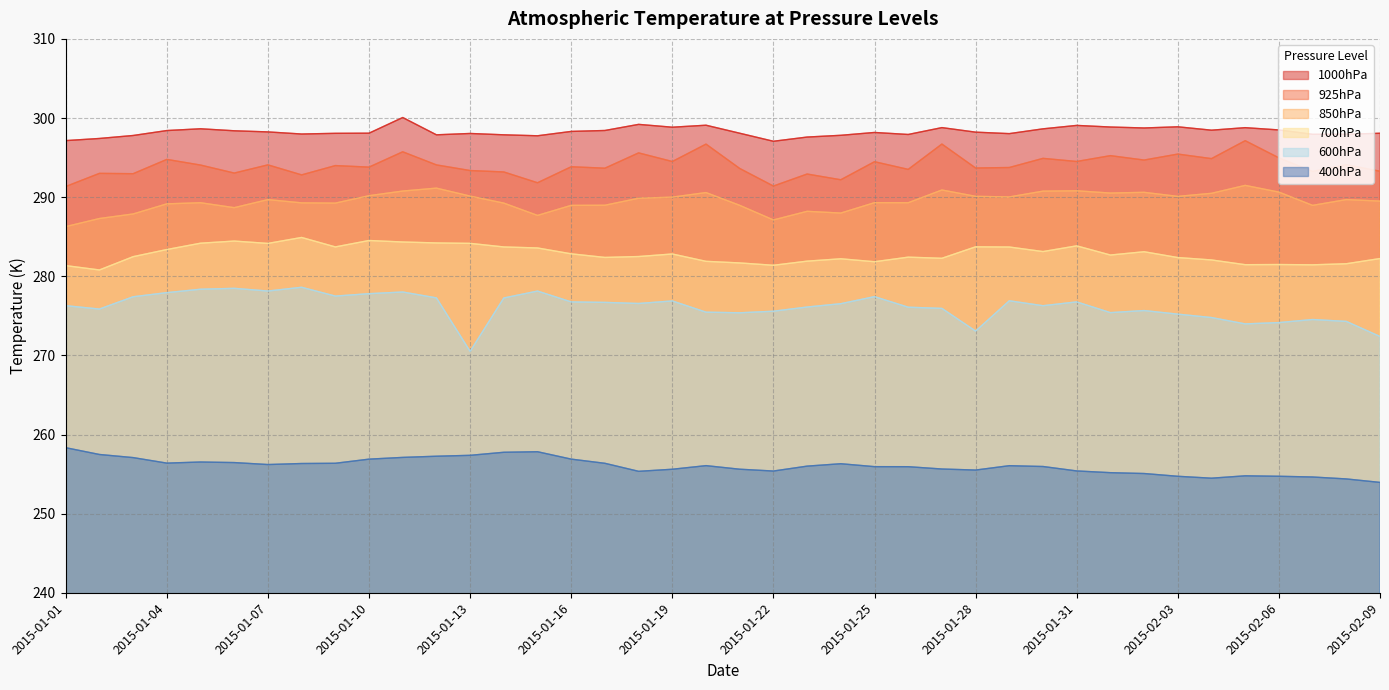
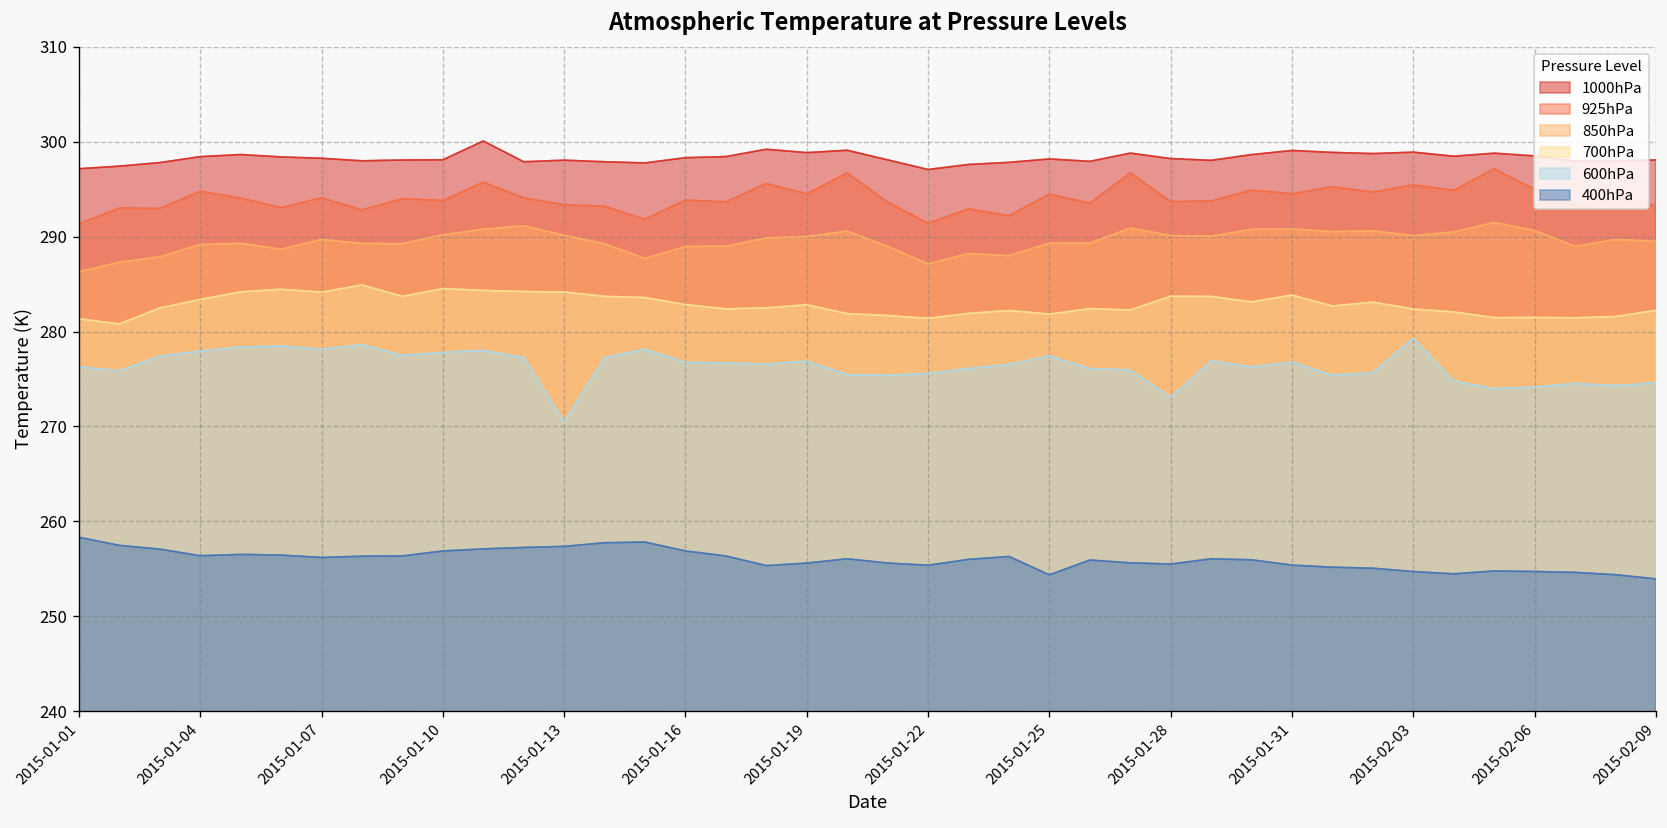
  {
    "600hPa": {
      "2015-01-01": 276,
      "2015-01-04": 278,
      "2015-01-07": 278,
      "2015-01-10": 278,
      "2015-01-13": 271,
      "2015-01-16": 277,
      "2015-01-19": 277,
      "2015-01-22": 276,
      "2015-01-25": 277,
      "2015-01-28": 273,
      "2015-01-31": 277,
-     "2015-02-03": 275,
+     "2015-02-03": 279,
      "2015-02-06": 274,
-     "2015-02-09": 272
+     "2015-02-09": 275
    },
    "400hPa": {
      "2015-01-01": 258,
      "2015-01-04": 256,
      "2015-01-07": 256,
      "2015-01-10": 257,
      "2015-01-13": 257,
      "2015-01-16": 257,
      "2015-01-19": 256,
      "2015-01-22": 255,
-     "2015-01-25": 256,
+     "2015-01-25": 254,
      "2015-01-28": 256,
      "2015-01-31": 255,
      "2015-02-03": 255,
      "2015-02-06": 255,
      "2015-02-09": 254
    }
  }
